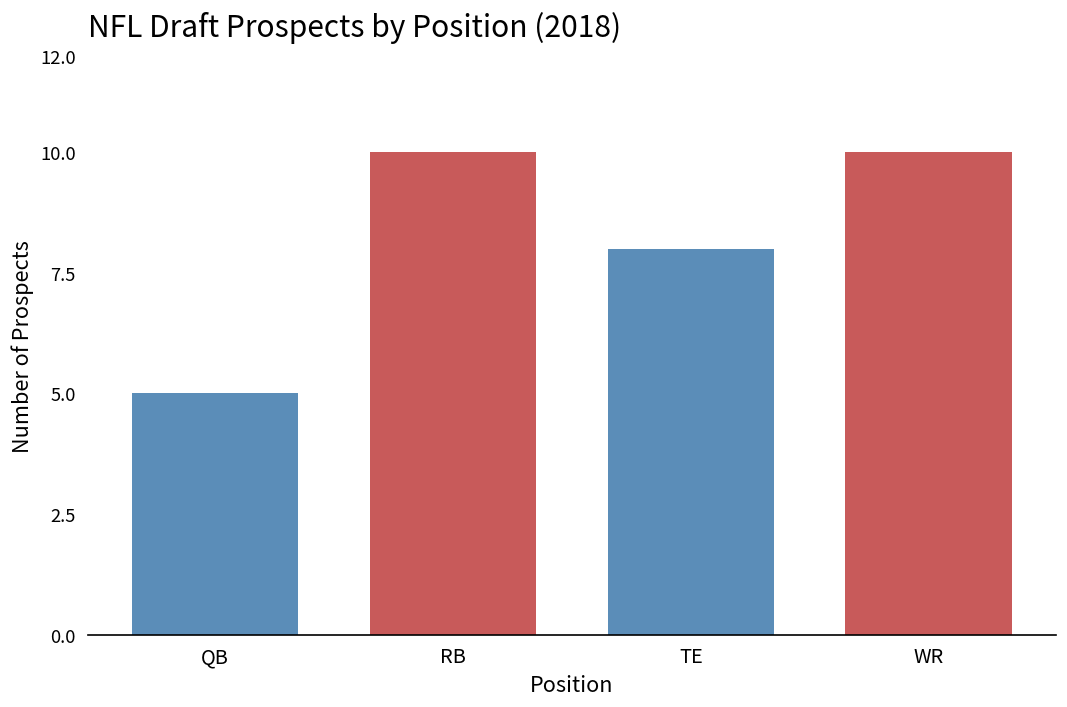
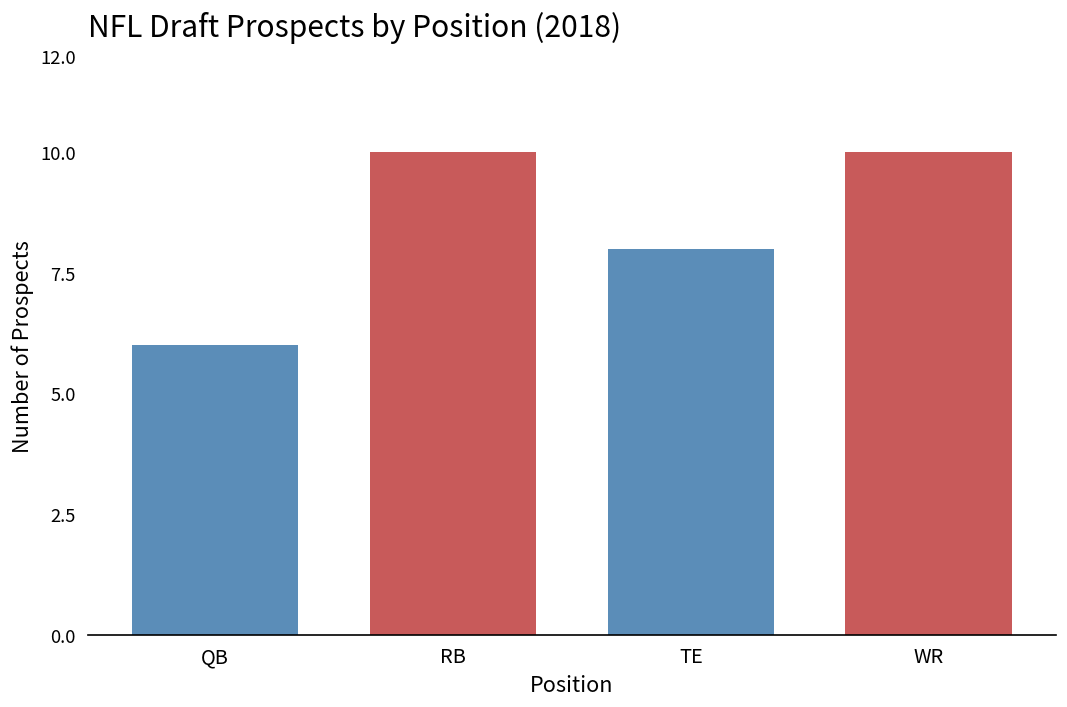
  {
-   "QB": 5,
+   "QB": 6,
    "RB": 10,
    "TE": 8,
    "WR": 10
  }
